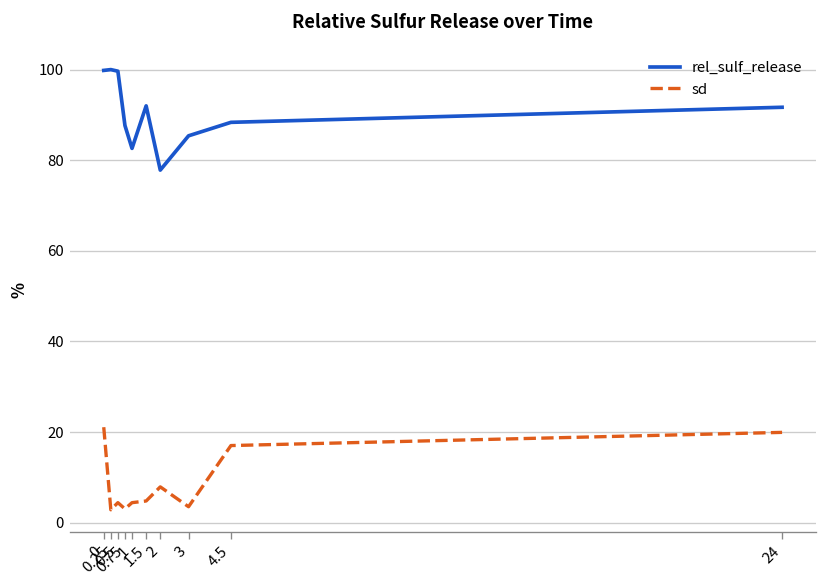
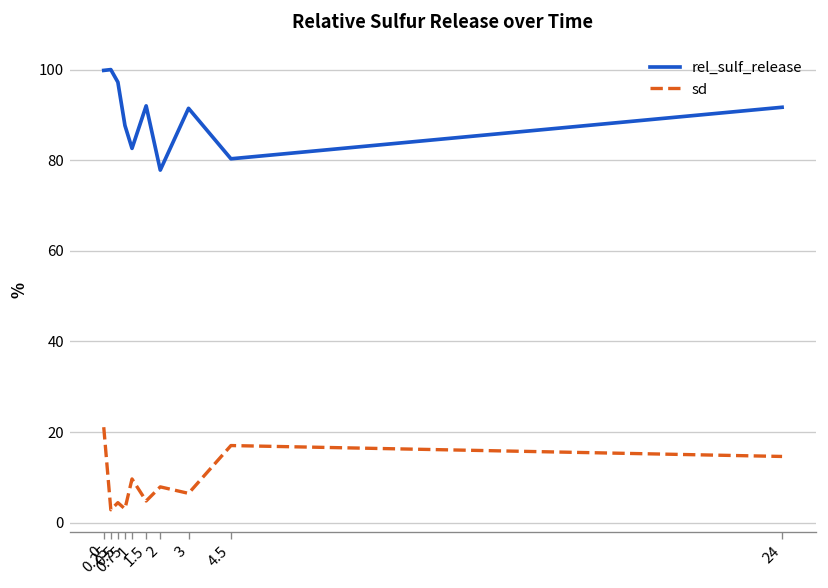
  {
    "rel_sulf_release": {
      "0": 100,
      "0.25": 100,
-     "0.5": 100,
+     "0.5": 97,
      "0.75": 88,
      "1": 83,
      "1.5": 92,
      "2": 78,
-     "3": 85,
-     "4.5": 88,
+     "3": 91,
+     "4.5": 80,
      "24": 92
    },
    "sd": {
      "0": 21,
      "0.25": 3,
      "0.5": 4,
      "0.75": 3,
-     "1": 4,
+     "1": 10,
      "1.5": 5,
      "2": 8,
-     "3": 4,
+     "3": 6,
      "4.5": 17,
-     "24": 20
+     "24": 15
    }
  }
